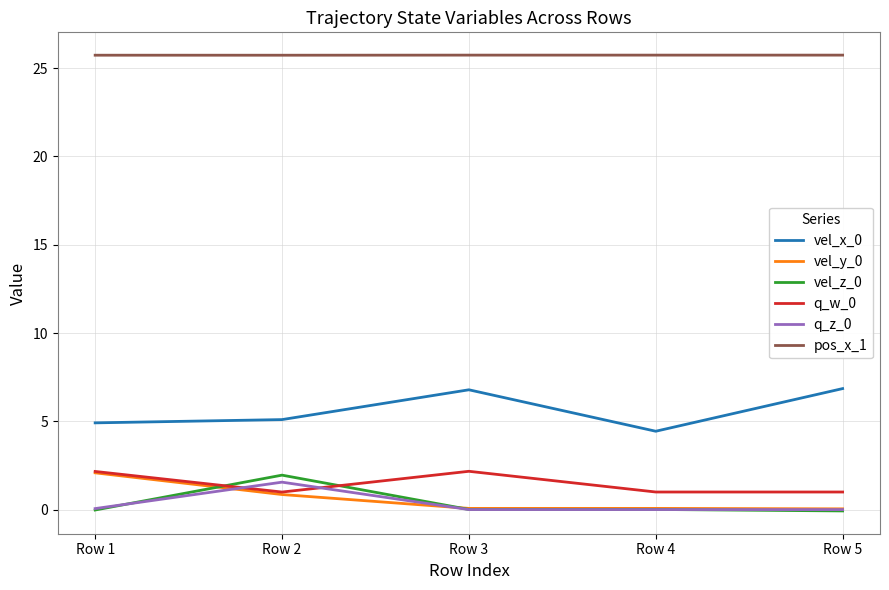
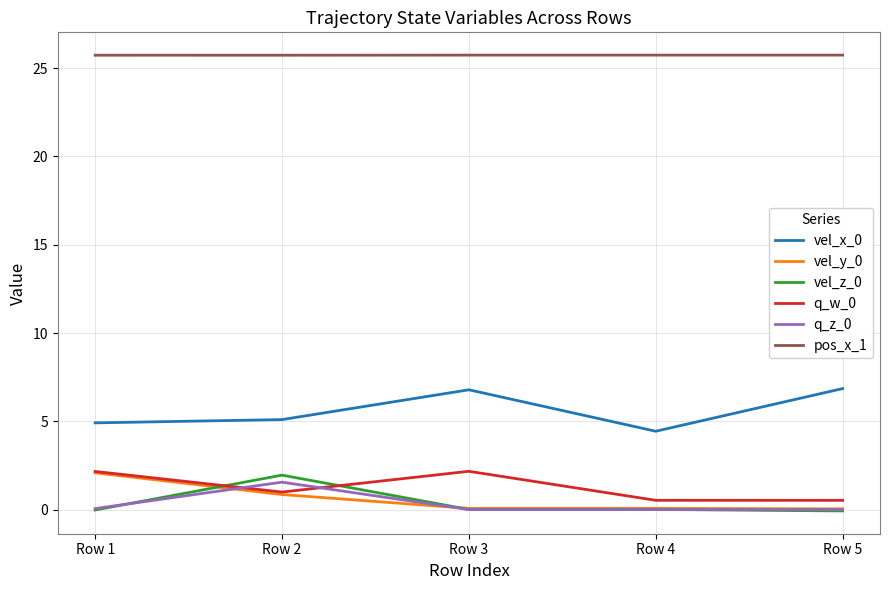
  {
    "vel_x_0": {
      "Row 1": 4.9,
      "Row 2": 5.1,
      "Row 3": 6.8,
      "Row 4": 4.4,
      "Row 5": 6.9
    },
    "vel_z_0": {
      "Row 2": 2.0
    },
    "q_w_0": {
      "Row 3": 2.2,
-     "Row 4": 1.0,
-     "Row 5": 1.0
+     "Row 4": 0.5,
+     "Row 5": 0.5
    },
    "q_z_0": {
      "Row 2": 1.6
    },
    "pos_x_1": {
      "Row 1": 25.7,
      "Row 2": 25.7,
      "Row 3": 25.7,
      "Row 4": 25.7,
      "Row 5": 25.7
    }
  }
